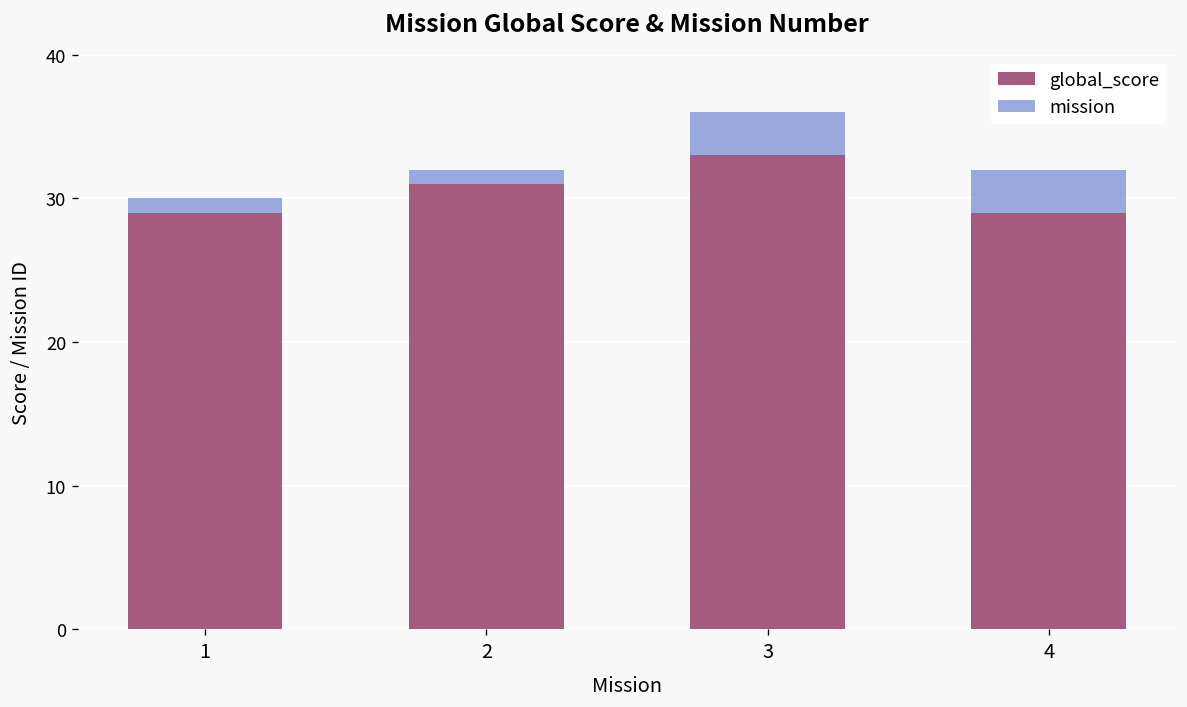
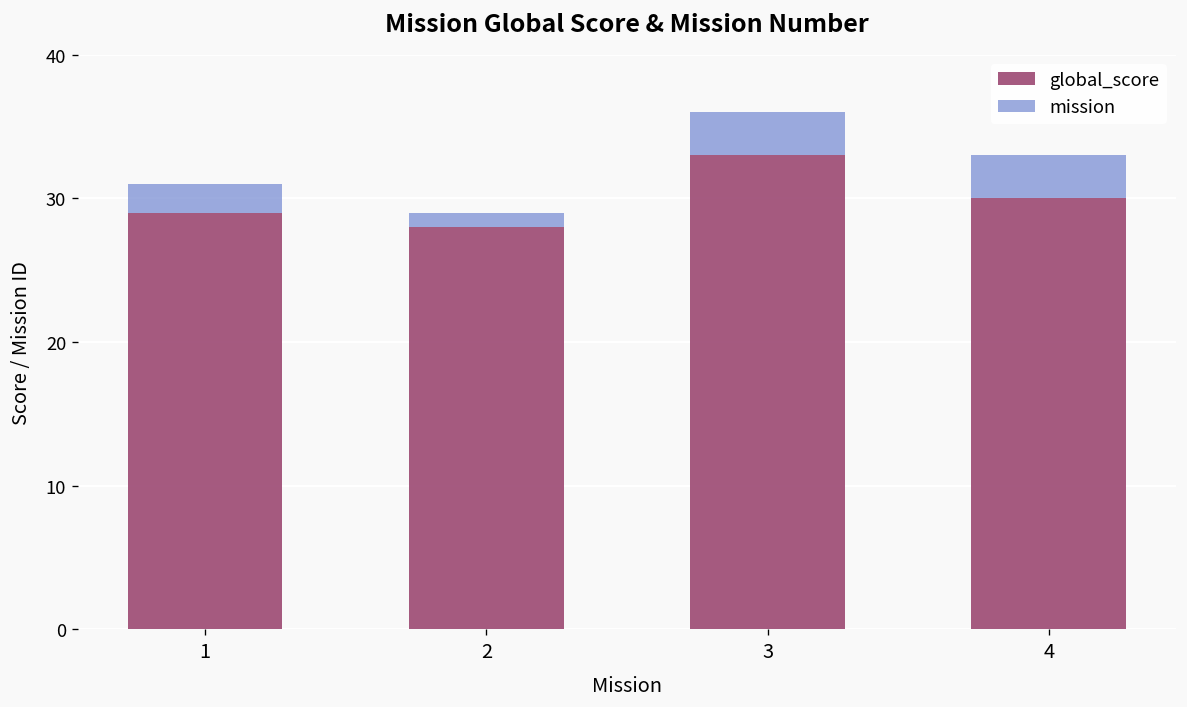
  {
    "global_score": {
      "1": 29,
-     "2": 31,
+     "2": 28,
      "3": 33,
-     "4": 29
+     "4": 30
    },
    "mission": {
-     "1": 1,
+     "1": 2,
      "2": 1,
      "3": 3,
      "4": 3
    }
  }
